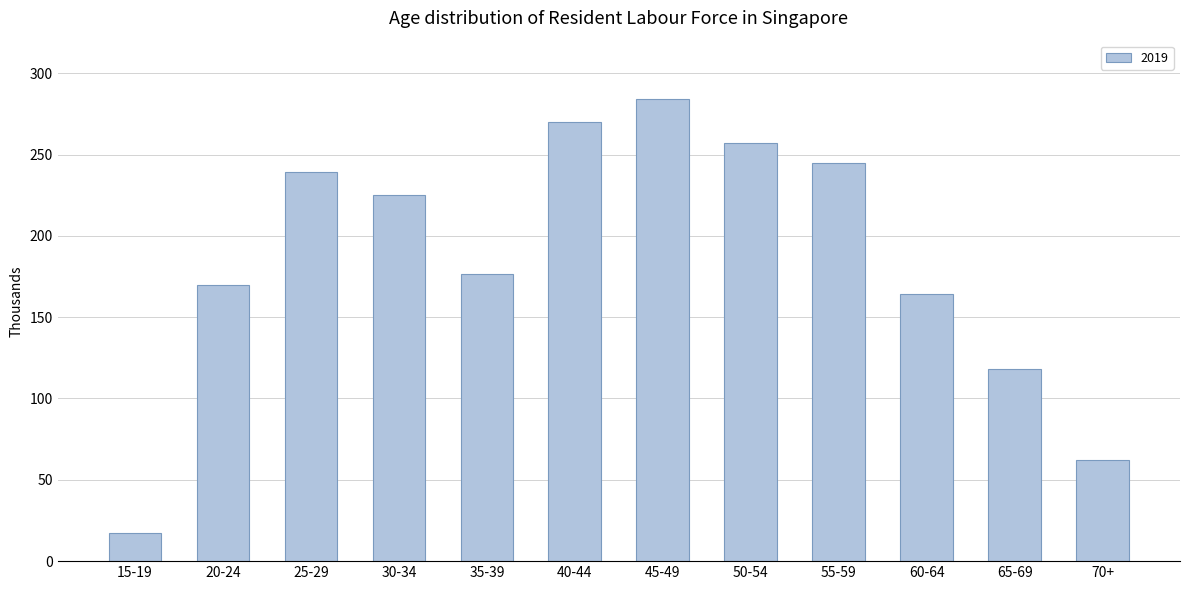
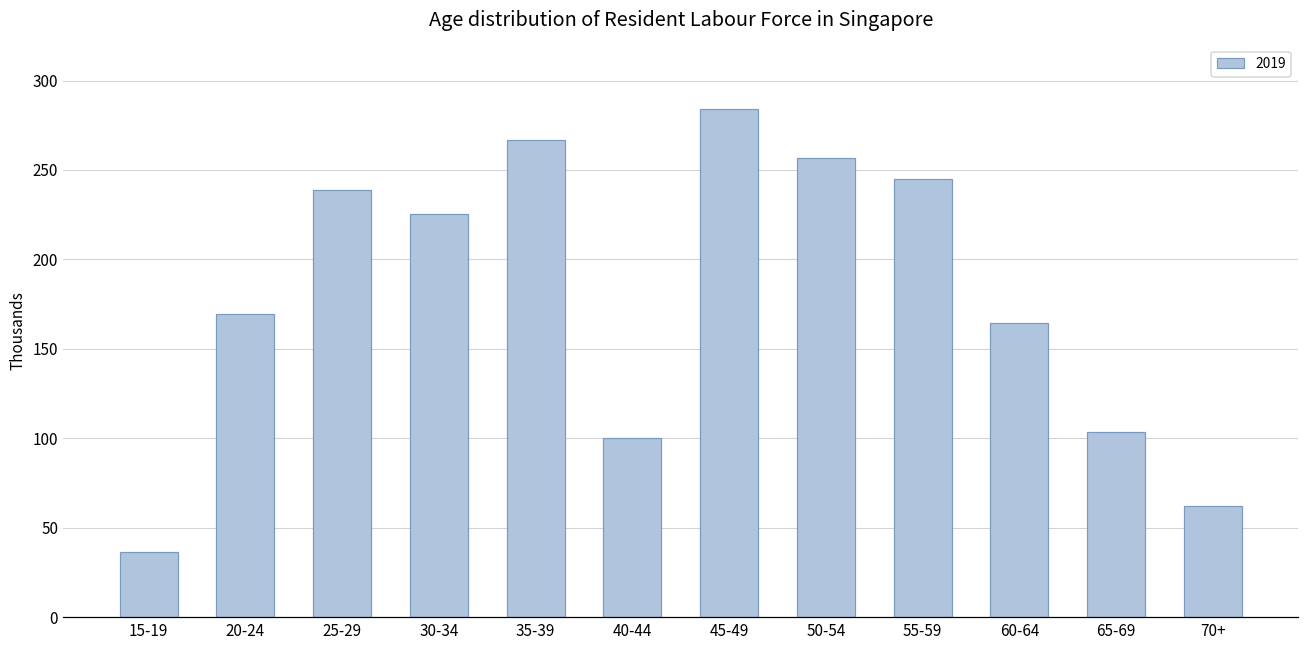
  {
-   "15-19": 17,
+   "15-19": 36,
    "20-24": 170,
    "25-29": 239,
    "30-34": 225,
-   "35-39": 176,
-   "40-44": 270,
+   "35-39": 267,
+   "40-44": 100,
    "45-49": 284,
    "50-54": 257,
    "55-59": 245,
    "60-64": 165,
-   "65-69": 118,
+   "65-69": 104,
    "70+": 62
  }
